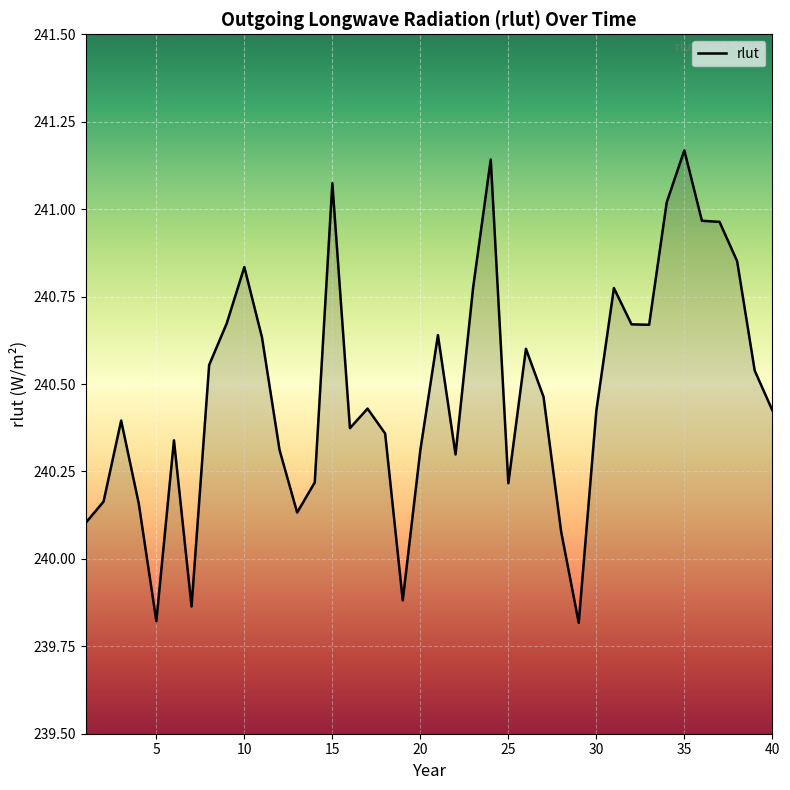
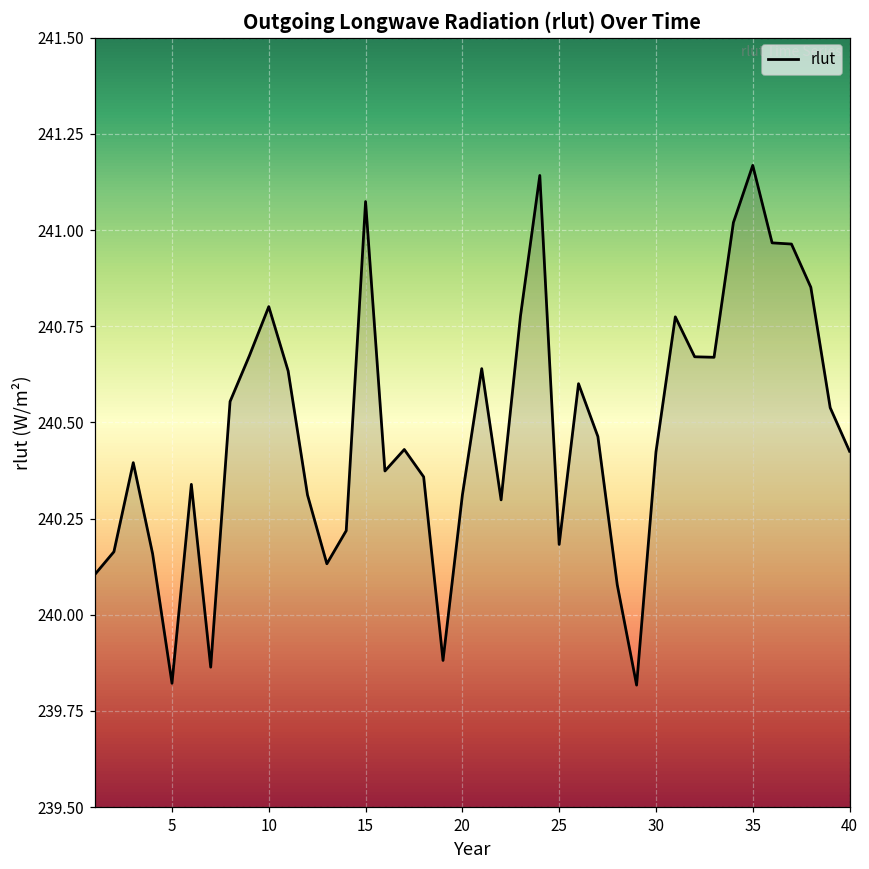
  {
    "5": 239.82,
-   "10": 240.83,
+   "10": 240.80,
    "15": 241.07,
    "20": 240.31,
-   "25": 240.22,
+   "25": 240.18,
    "30": 240.42,
    "35": 241.17,
    "40": 240.42
  }
